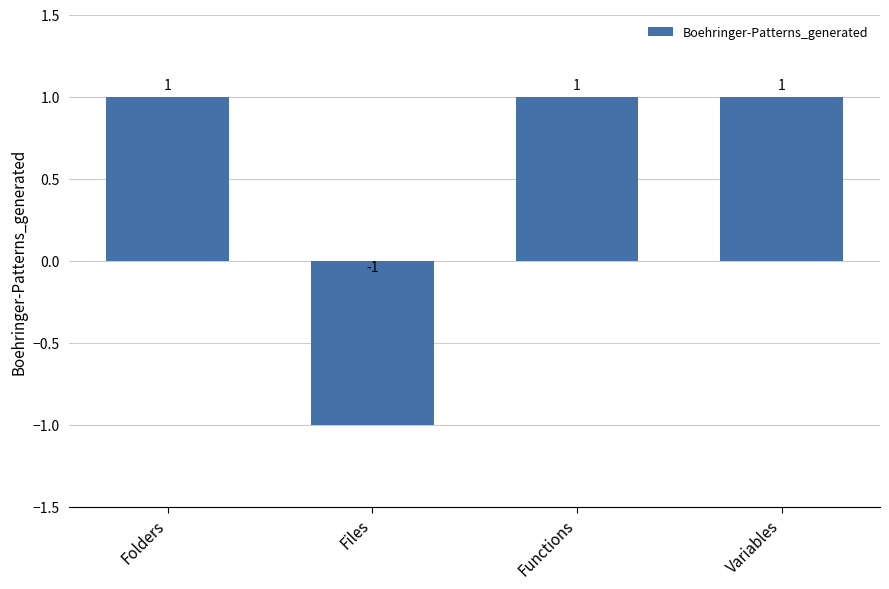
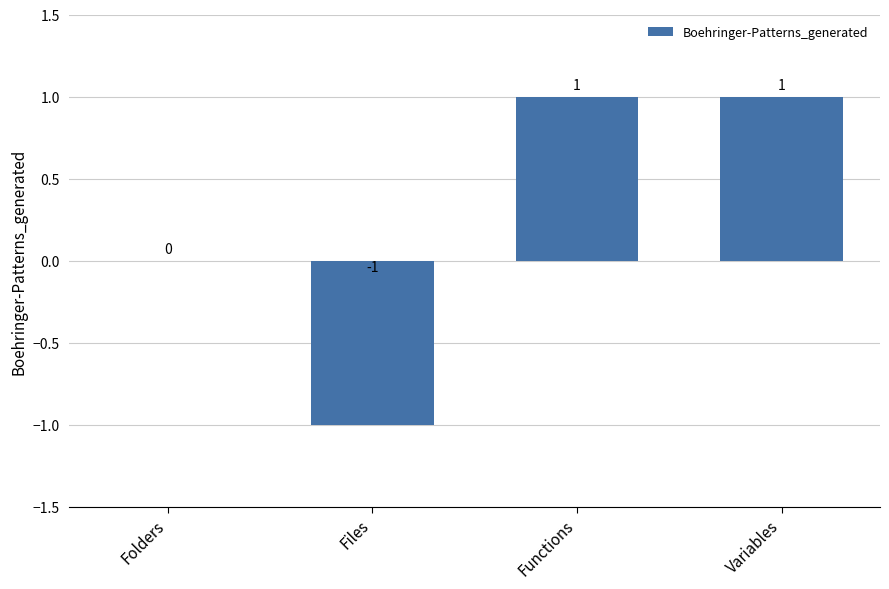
  {
-   "Folders": 1,
+   "Folders": 0,
    "Files": -1,
    "Functions": 1,
    "Variables": 1
  }
